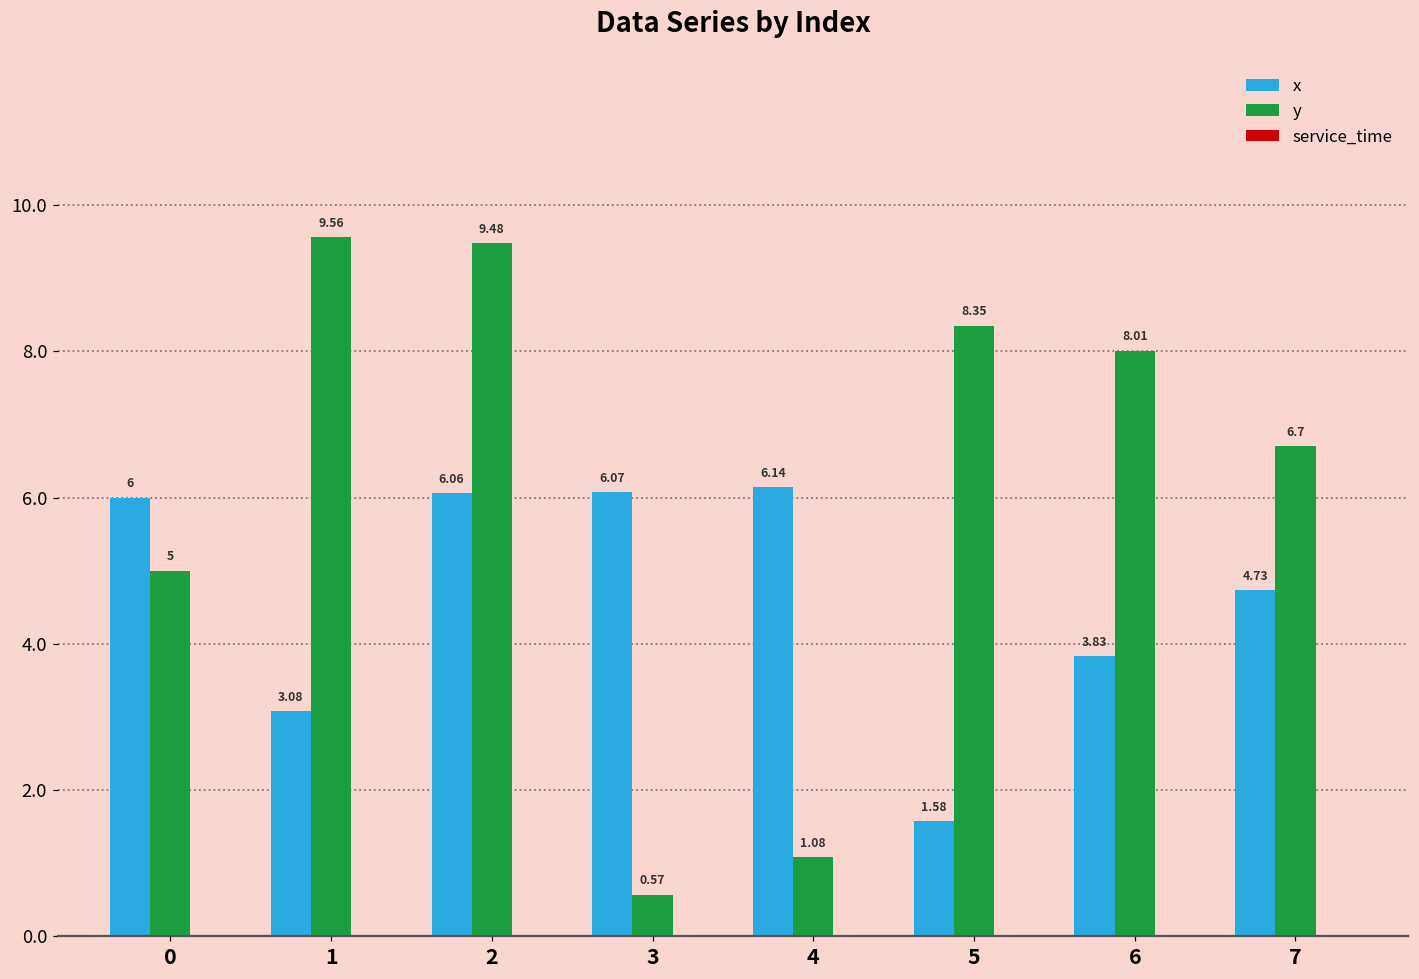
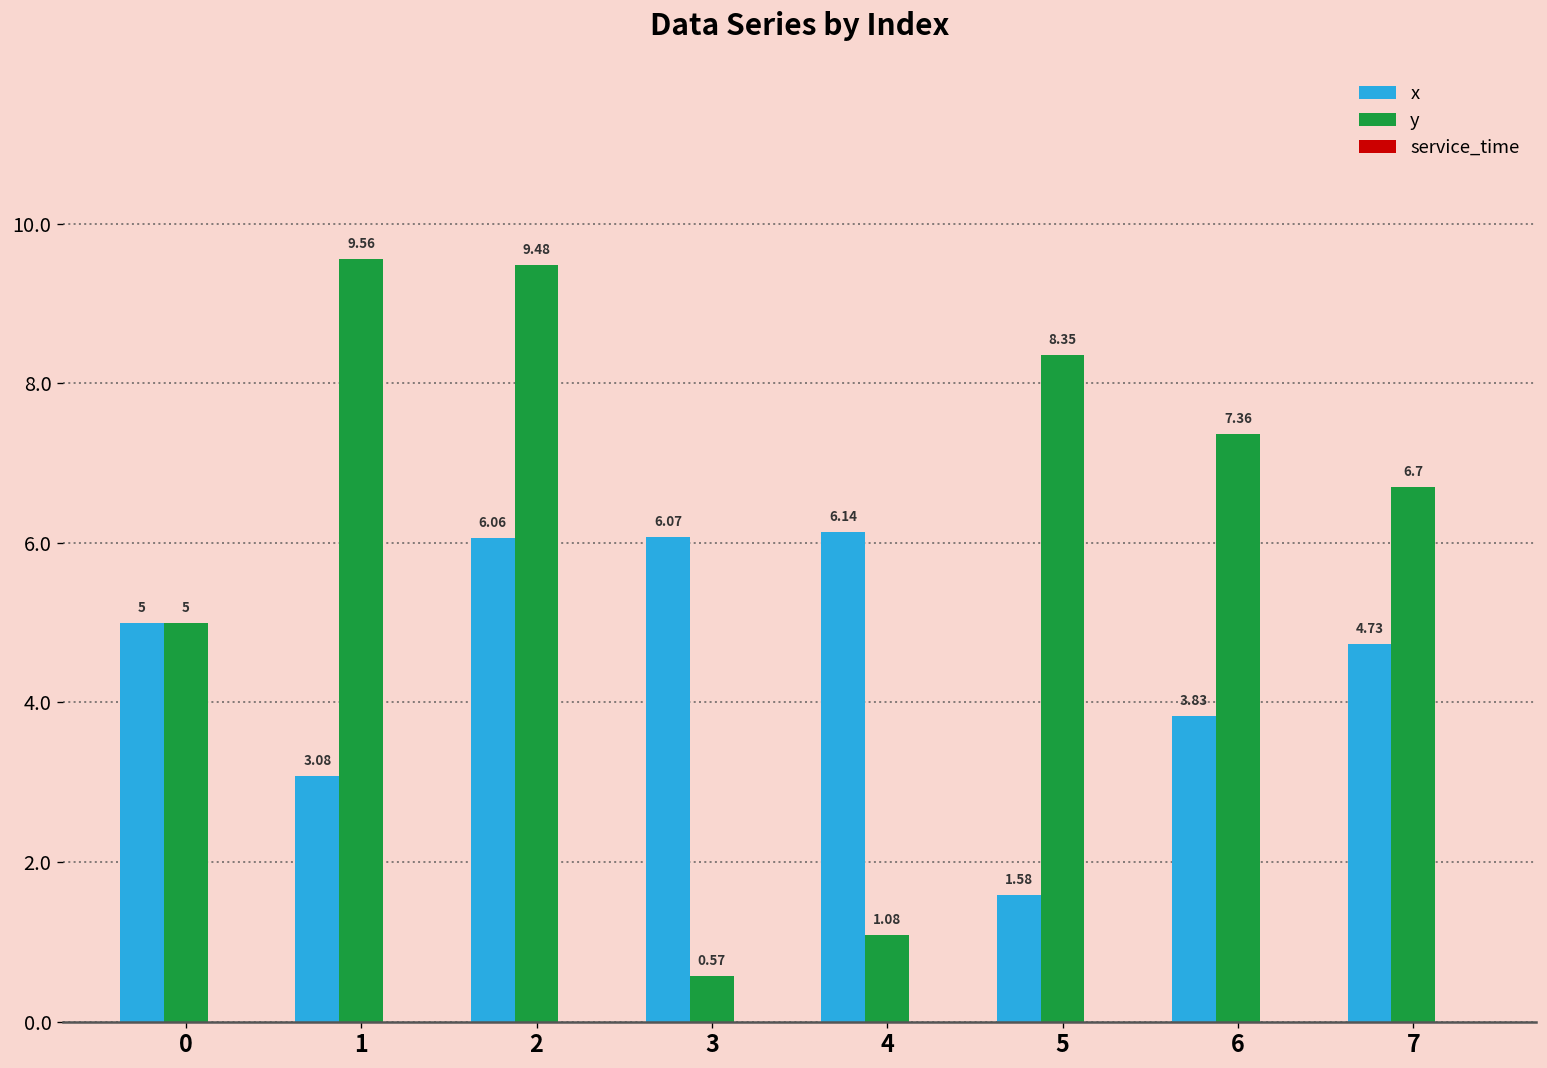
  {
    "x": {
-     "0": 6,
+     "0": 5,
      "1": 3.08,
      "2": 6.06,
      "3": 6.07,
      "4": 6.14,
      "5": 1.58,
      "6": 3.83,
      "7": 4.73
    },
    "y": {
      "0": 5,
      "1": 9.56,
      "2": 9.48,
      "3": 0.57,
      "4": 1.08,
      "5": 8.35,
-     "6": 8.01,
+     "6": 7.36,
      "7": 6.7
    },
    "service_time": {
      "0": 0.0,
      "1": 0.0,
      "2": 0.0,
      "3": 0.0,
      "4": 0.0,
      "5": 0.0,
      "6": 0.0,
      "7": 0.0
    }
  }
